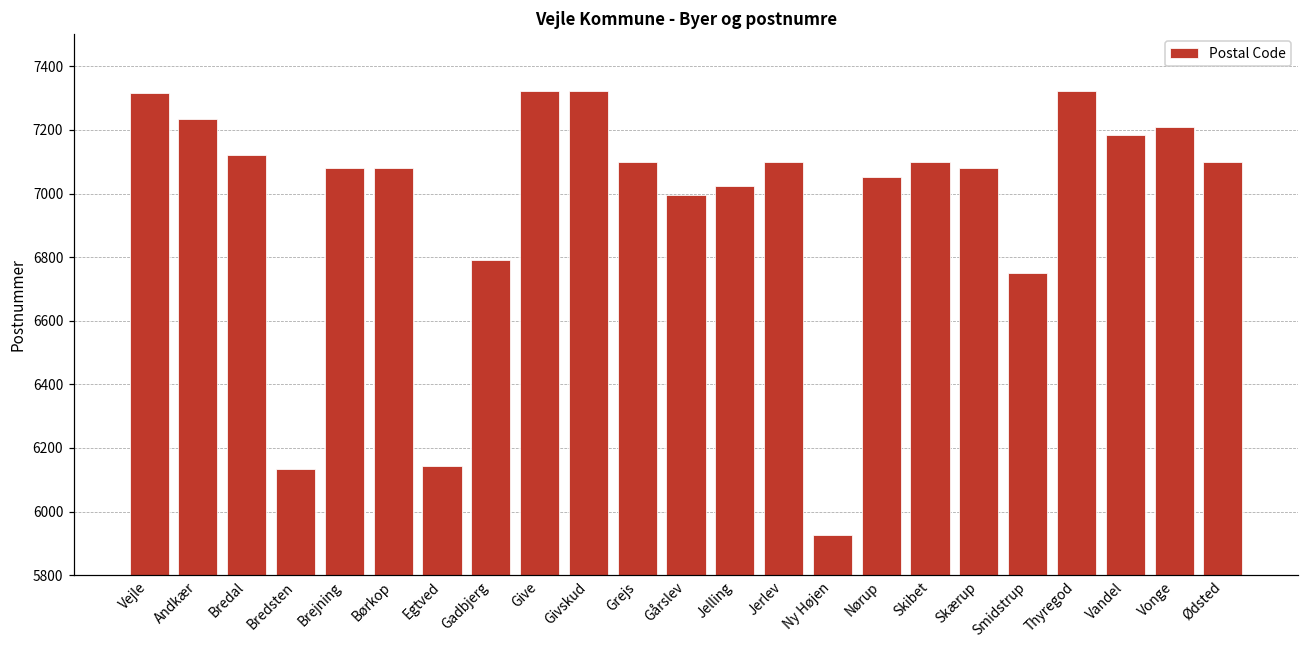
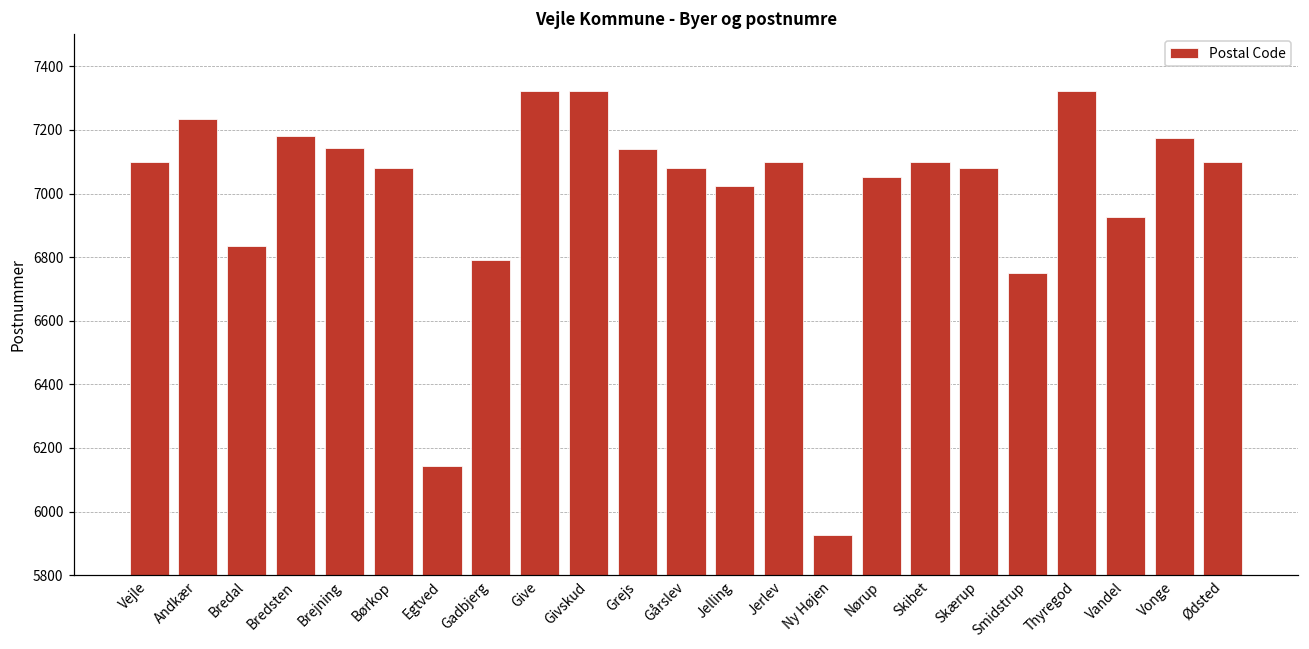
  {
-   "Vejle": 7320,
+   "Vejle": 7100,
    "Andkær": 7230,
-   "Bredal": 7120,
-   "Bredsten": 6140,
-   "Brejning": 7080,
+   "Bredal": 6840,
+   "Bredsten": 7180,
+   "Brejning": 7140,
    "Børkop": 7080,
    "Egtved": 6140,
    "Gadbjerg": 6790,
    "Give": 7320,
    "Givskud": 7320,
-   "Grejs": 7100,
-   "Gårslev": 6990,
+   "Grejs": 7140,
+   "Gårslev": 7080,
    "Jelling": 7030,
    "Jerlev": 7100,
    "Ny Højen": 5930,
    "Nørup": 7050,
    "Skibet": 7100,
    "Skærup": 7080,
    "Smidstrup": 6750,
    "Thyregod": 7320,
-   "Vandel": 7180,
-   "Vonge": 7210,
+   "Vandel": 6930,
+   "Vonge": 7170,
    "Ødsted": 7100
  }
